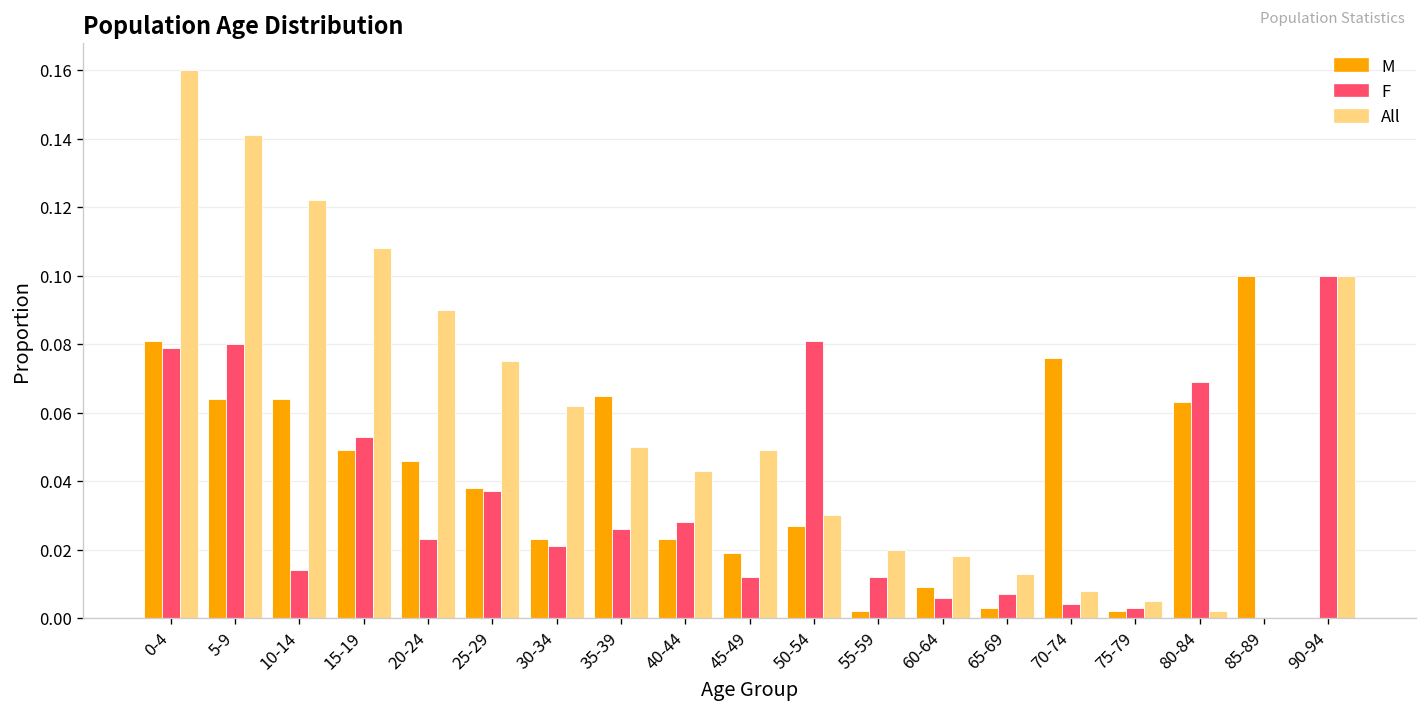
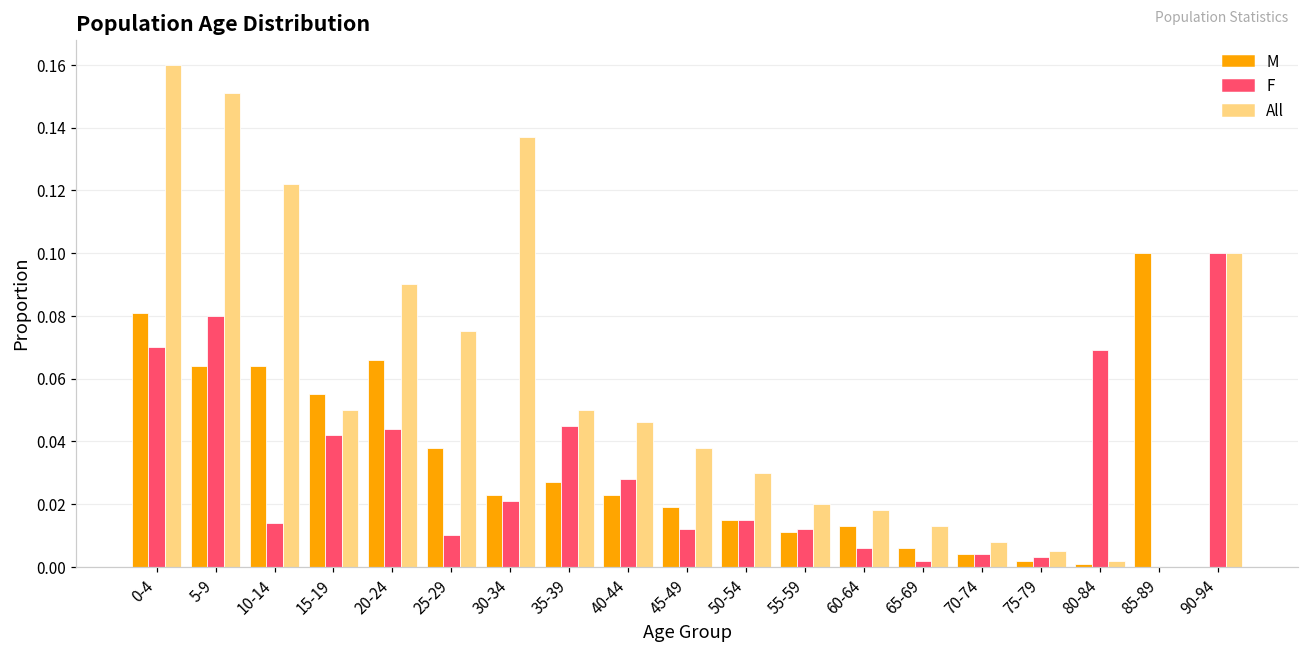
  {
    "M": {
      "0-4": 0.081,
      "5-9": 0.064,
      "10-14": 0.064,
-     "15-19": 0.049,
-     "20-24": 0.046,
+     "15-19": 0.055,
+     "20-24": 0.066,
      "25-29": 0.038,
      "30-34": 0.023,
-     "35-39": 0.065,
+     "35-39": 0.027,
      "40-44": 0.023,
      "45-49": 0.019,
-     "50-54": 0.027,
-     "55-59": 0.002,
-     "60-64": 0.009,
-     "65-69": 0.003,
-     "70-74": 0.076,
+     "50-54": 0.015,
+     "55-59": 0.011,
+     "60-64": 0.013,
+     "65-69": 0.006,
+     "70-74": 0.004,
      "75-79": 0.002,
-     "80-84": 0.063,
+     "80-84": 0.001,
      "85-89": 0.100,
      "90-94": 0.000
    },
    "F": {
-     "0-4": 0.079,
+     "0-4": 0.070,
      "5-9": 0.080,
      "10-14": 0.014,
-     "15-19": 0.053,
-     "20-24": 0.023,
-     "25-29": 0.037,
+     "15-19": 0.042,
+     "20-24": 0.044,
+     "25-29": 0.010,
      "30-34": 0.021,
-     "35-39": 0.026,
+     "35-39": 0.045,
      "40-44": 0.028,
      "45-49": 0.012,
-     "50-54": 0.081,
+     "50-54": 0.015,
      "55-59": 0.012,
      "60-64": 0.006,
-     "65-69": 0.007,
+     "65-69": 0.002,
      "70-74": 0.004,
      "75-79": 0.003,
      "80-84": 0.069,
      "85-89": 0.000,
      "90-94": 0.100
    },
    "All": {
      "0-4": 0.160,
-     "5-9": 0.141,
+     "5-9": 0.151,
      "10-14": 0.122,
-     "15-19": 0.108,
+     "15-19": 0.050,
      "20-24": 0.090,
      "25-29": 0.075,
-     "30-34": 0.062,
+     "30-34": 0.137,
      "35-39": 0.050,
-     "40-44": 0.043,
-     "45-49": 0.049,
+     "40-44": 0.046,
+     "45-49": 0.038,
      "50-54": 0.030,
      "55-59": 0.020,
      "60-64": 0.018,
      "65-69": 0.013,
      "70-74": 0.008,
      "75-79": 0.005,
      "80-84": 0.002,
      "85-89": 0.000,
      "90-94": 0.100
    }
  }
